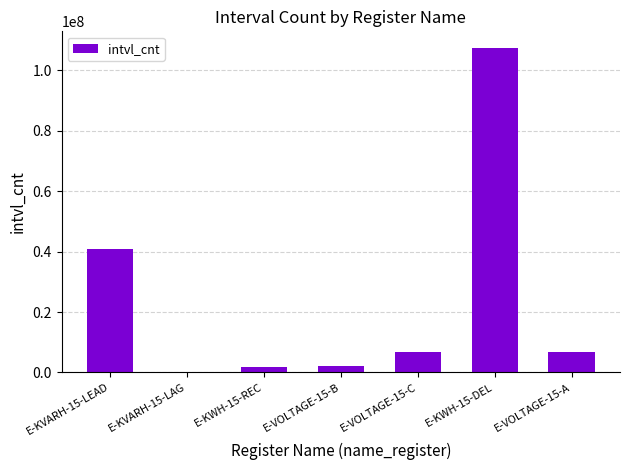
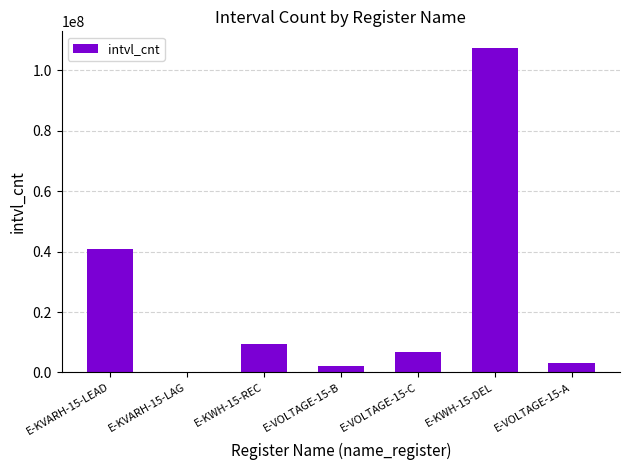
  {
    "E-KVARH-15-LEAD": 41000000,
-   "E-KWH-15-REC": 2000000,
+   "E-KWH-15-REC": 10000000,
    "E-VOLTAGE-15-B": 2000000,
    "E-VOLTAGE-15-C": 7000000,
    "E-KWH-15-DEL": 108000000,
-   "E-VOLTAGE-15-A": 7000000
+   "E-VOLTAGE-15-A": 3000000
  }
